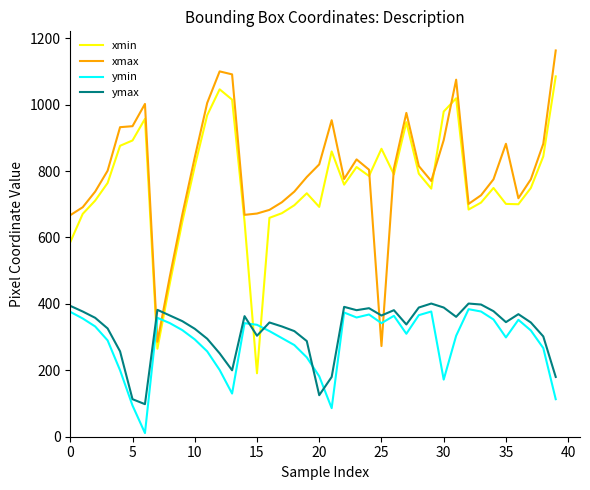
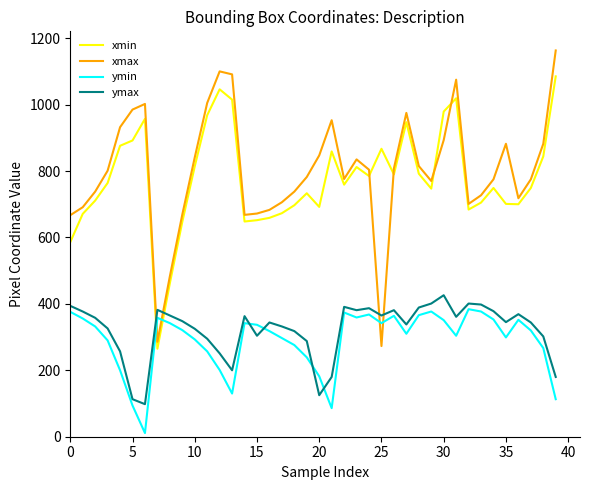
  {
    "xmin": {
      "0": 590,
      "5": 890,
      "10": 810,
-     "15": 190,
+     "15": 650,
      "20": 690,
      "25": 870,
      "30": 980,
      "35": 700
    },
    "xmax": {
      "0": 670,
-     "5": 940,
+     "5": 990,
      "10": 840,
      "15": 670,
-     "20": 820,
+     "20": 850,
      "25": 270,
      "30": 890,
      "35": 880
    },
    "ymin": {
      "0": 380,
      "5": 90,
      "10": 290,
      "15": 340,
      "20": 180,
      "25": 340,
-     "30": 170,
+     "30": 350,
      "35": 300
    },
    "ymax": {
      "0": 390,
      "5": 110,
      "10": 330,
      "15": 300,
      "20": 130,
      "25": 370,
-     "30": 390,
+     "30": 430,
      "35": 350
    }
  }
